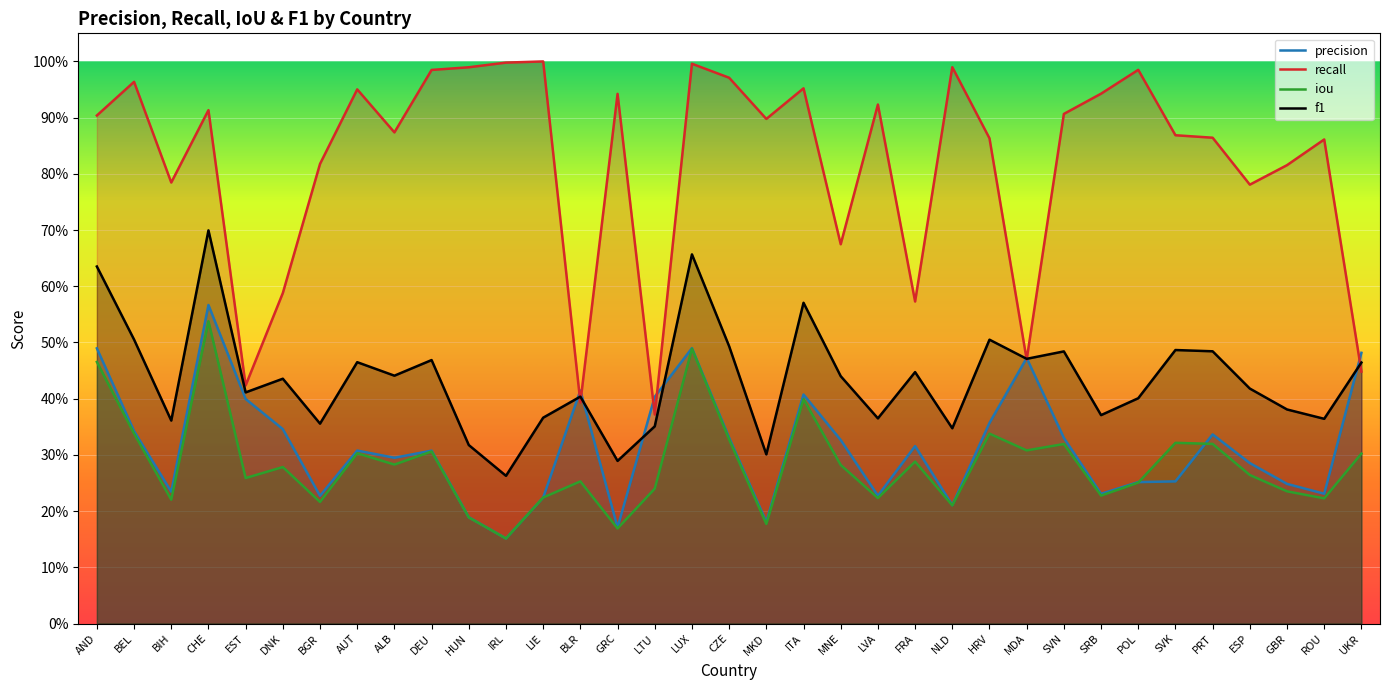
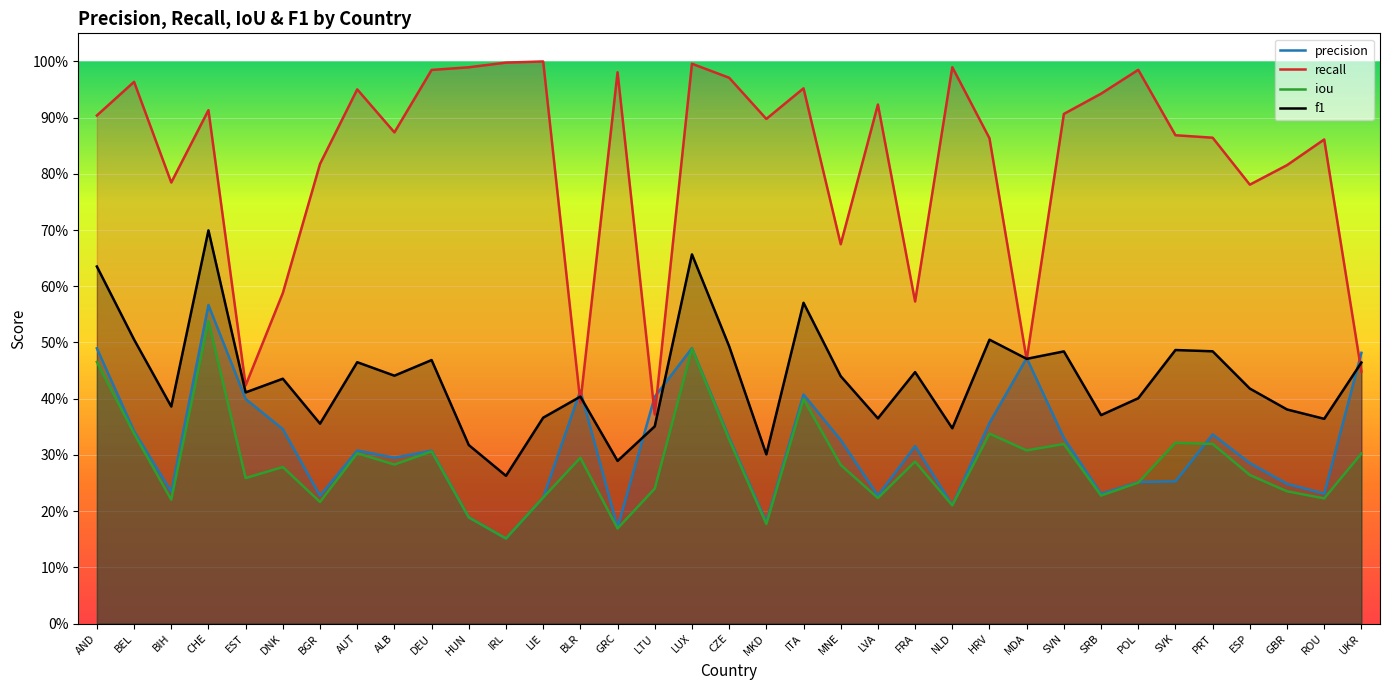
  {
    "precision": {
      "AND": "49%",
      "BIH": "23%",
      "CHE": "57%",
      "EST": "40%",
      "DNK": "35%",
      "BGR": "23%",
      "AUT": "31%",
      "ALB": "29%",
      "BLR": "41%",
      "LTU": "40%",
      "ITA": "41%",
      "MNE": "33%",
      "FRA": "32%",
      "HRV": "36%",
      "SVN": "33%",
      "SVK": "25%",
      "PRT": "34%",
      "ESP": "29%",
      "GBR": "25%",
      "ROU": "23%",
      "UKR": "48%"
    },
    "recall": {
      "AND": "90%",
      "BEL": "96%",
      "BIH": "78%",
      "CHE": "91%",
      "EST": "42%",
      "DNK": "59%",
      "BGR": "82%",
      "AUT": "95%",
      "ALB": "87%",
      "DEU": "98%",
      "HUN": "99%",
      "IRL": "100%",
      "LIE": "100%",
      "BLR": "39%",
-     "GRC": "94%",
+     "GRC": "98%",
      "LTU": "37%",
      "LUX": "100%",
      "CZE": "97%",
      "MKD": "90%",
      "ITA": "95%",
      "MNE": "67%",
      "LVA": "92%",
      "FRA": "57%",
      "NLD": "99%",
      "HRV": "86%",
      "SVN": "91%",
      "SRB": "94%",
      "POL": "99%",
      "SVK": "87%",
      "PRT": "86%",
      "ESP": "78%",
      "GBR": "82%",
      "ROU": "86%",
      "UKR": "45%"
    },
    "iou": {
      "AND": "47%",
      "BIH": "22%",
      "CHE": "54%",
      "EST": "26%",
      "DNK": "28%",
      "BGR": "22%",
      "AUT": "30%",
      "ALB": "28%",
-     "BLR": "25%",
+     "BLR": "29%",
      "LTU": "24%",
      "ITA": "40%",
      "MNE": "28%",
      "FRA": "29%",
      "HRV": "34%",
      "MDA": "31%",
      "SVN": "32%",
      "SVK": "32%",
      "PRT": "32%",
      "ESP": "26%",
      "GBR": "24%",
      "ROU": "22%",
      "UKR": "30%"
    },
    "f1": {
      "AND": "64%",
      "BEL": "51%",
-     "BIH": "36%",
+     "BIH": "39%",
      "CHE": "70%",
      "EST": "41%",
      "DNK": "44%",
      "BGR": "36%",
      "AUT": "46%",
      "ALB": "44%",
      "DEU": "47%",
      "HUN": "32%",
      "IRL": "26%",
      "LIE": "37%",
      "BLR": "40%",
      "GRC": "29%",
      "LTU": "35%",
      "LUX": "66%",
      "CZE": "49%",
      "MKD": "30%",
      "ITA": "57%",
      "MNE": "44%",
      "LVA": "36%",
      "FRA": "45%",
      "NLD": "35%",
      "HRV": "50%",
      "SVN": "48%",
      "SRB": "37%",
      "POL": "40%",
      "SVK": "49%",
      "PRT": "48%",
      "ESP": "42%",
      "GBR": "38%",
      "ROU": "36%",
      "UKR": "46%"
    }
  }
